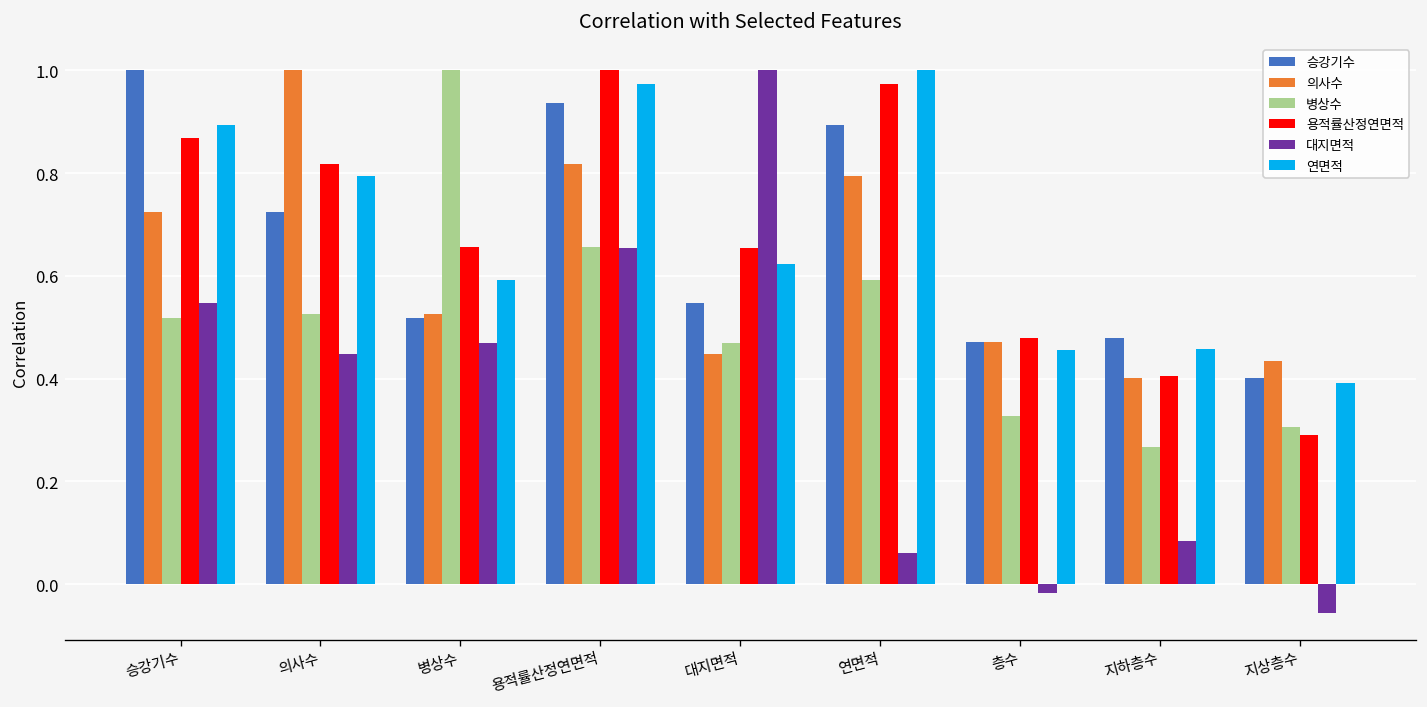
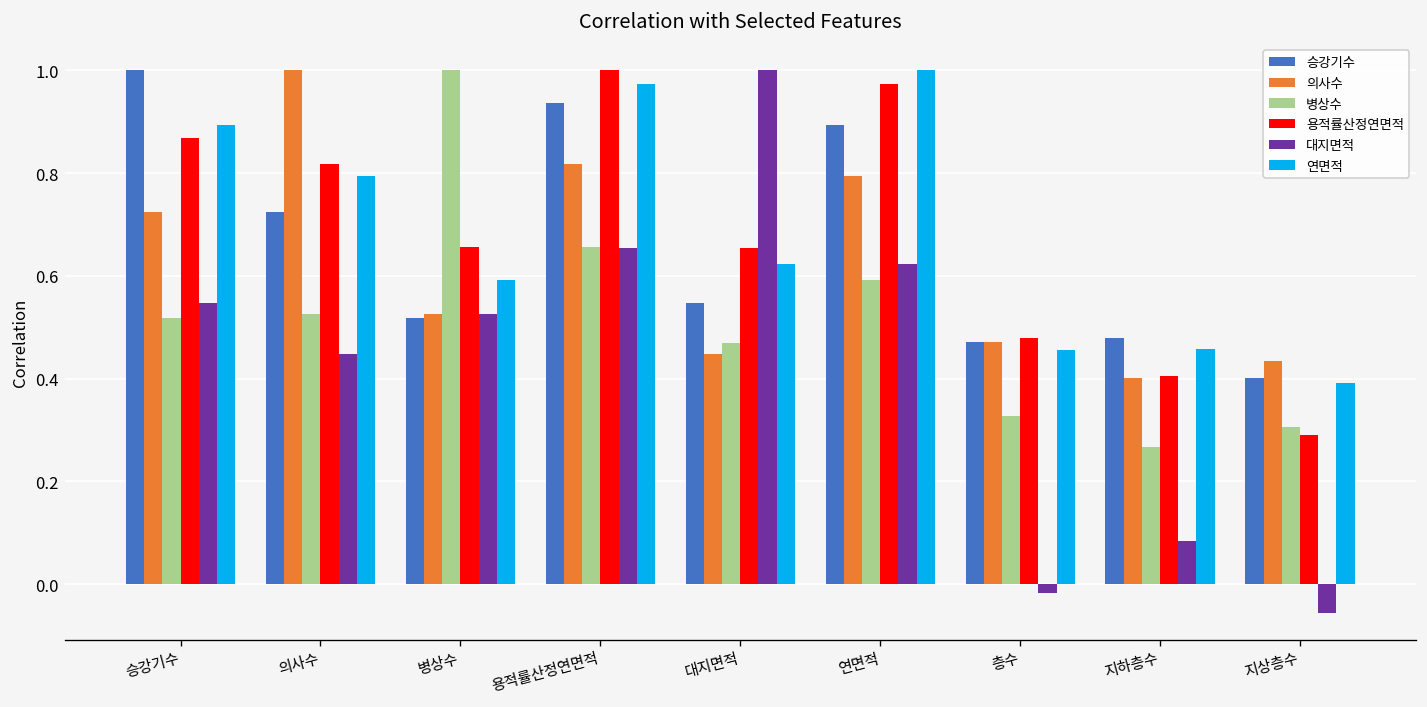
  {
    "승강기수": {
      "승강기수": 1.00,
      "의사수": 0.72,
      "병상수": 0.52,
      "용적률산정연면적": 0.94,
      "대지면적": 0.55,
      "연면적": 0.89,
      "층수": 0.47,
      "지하층수": 0.48,
      "지상층수": 0.40
    },
    "의사수": {
      "승강기수": 0.72,
      "의사수": 1.00,
      "병상수": 0.53,
      "용적률산정연면적": 0.82,
      "대지면적": 0.45,
      "연면적": 0.80,
      "층수": 0.47,
      "지하층수": 0.40,
      "지상층수": 0.43
    },
    "병상수": {
      "승강기수": 0.52,
      "의사수": 0.53,
      "병상수": 1.00,
      "용적률산정연면적": 0.66,
      "대지면적": 0.47,
      "연면적": 0.59,
      "층수": 0.33,
      "지하층수": 0.27,
      "지상층수": 0.31
    },
    "용적률산정연면적": {
      "승강기수": 0.87,
      "의사수": 0.82,
      "병상수": 0.66,
      "용적률산정연면적": 1.00,
      "대지면적": 0.65,
      "연면적": 0.97,
      "층수": 0.48,
      "지하층수": 0.41,
      "지상층수": 0.29
    },
    "대지면적": {
      "승강기수": 0.55,
      "의사수": 0.45,
-     "병상수": 0.47,
+     "병상수": 0.53,
      "용적률산정연면적": 0.65,
      "대지면적": 1.00,
-     "연면적": 0.06,
+     "연면적": 0.62,
      "층수": -0.02,
      "지하층수": 0.08,
      "지상층수": -0.06
    },
    "연면적": {
      "승강기수": 0.89,
      "의사수": 0.80,
      "병상수": 0.59,
      "용적률산정연면적": 0.97,
      "대지면적": 0.62,
      "연면적": 1.00,
      "층수": 0.46,
      "지하층수": 0.46,
      "지상층수": 0.39
    }
  }
